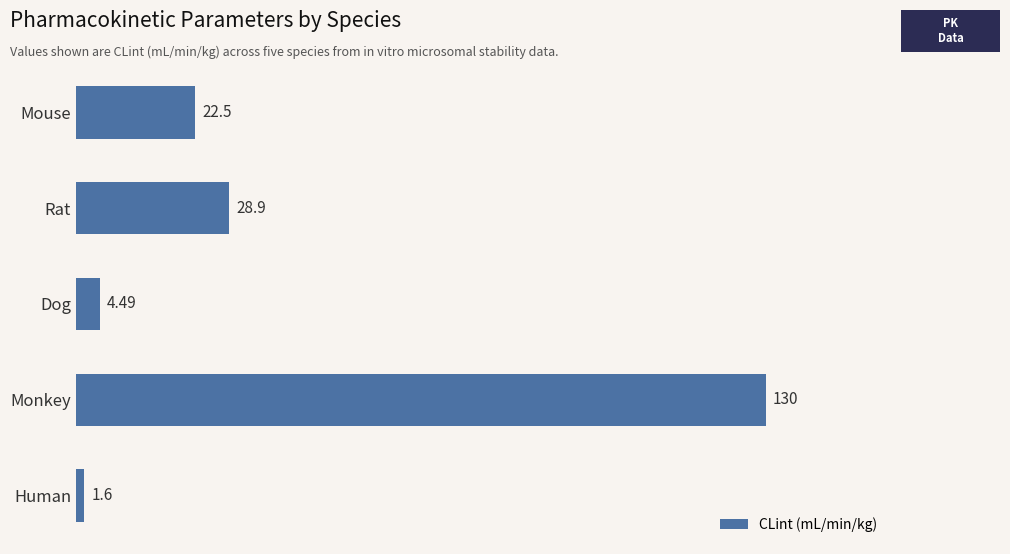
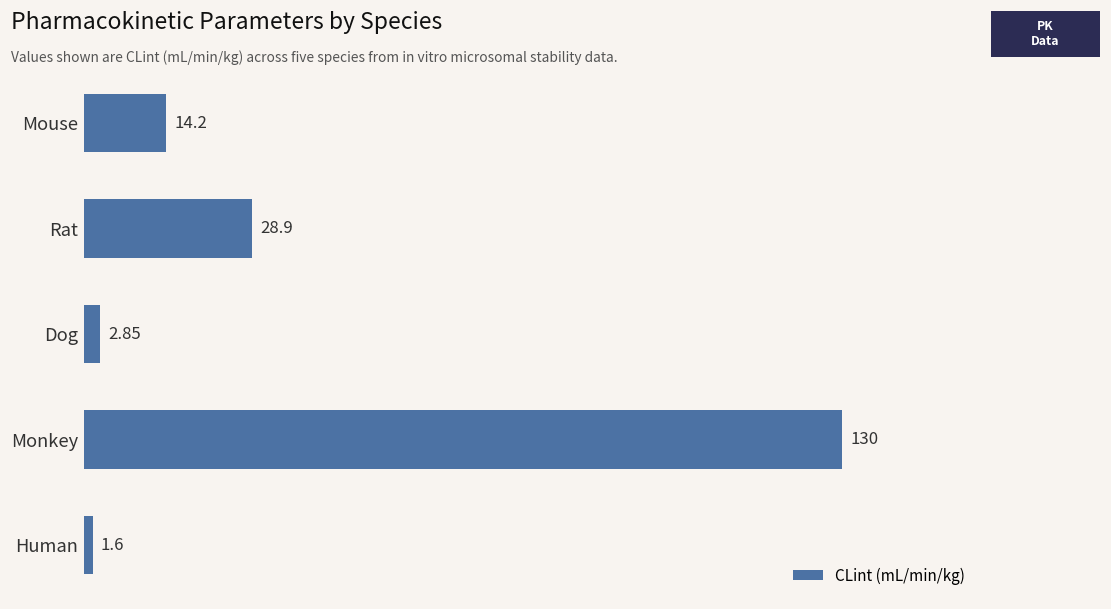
  {
-   "Mouse": 22.5,
+   "Mouse": 14.2,
    "Rat": 28.9,
-   "Dog": 4.49,
+   "Dog": 2.85,
    "Monkey": 130,
    "Human": 1.6
  }
